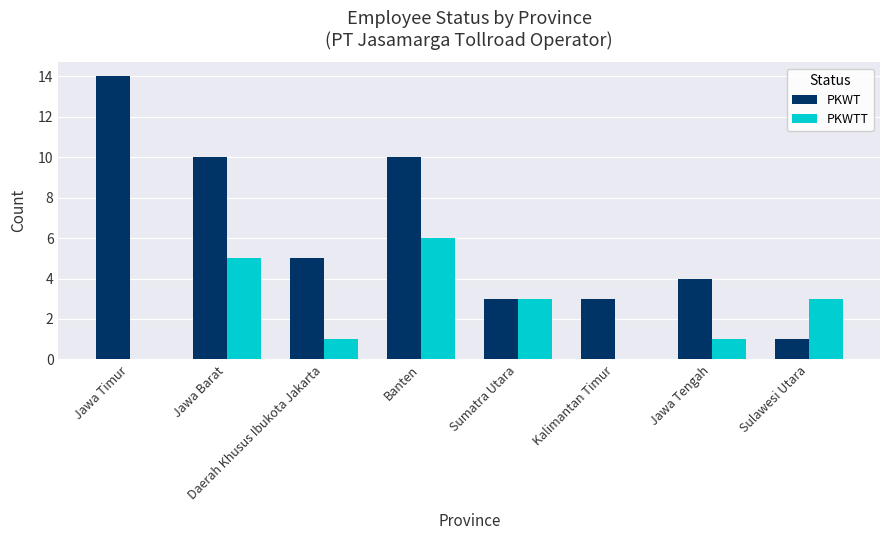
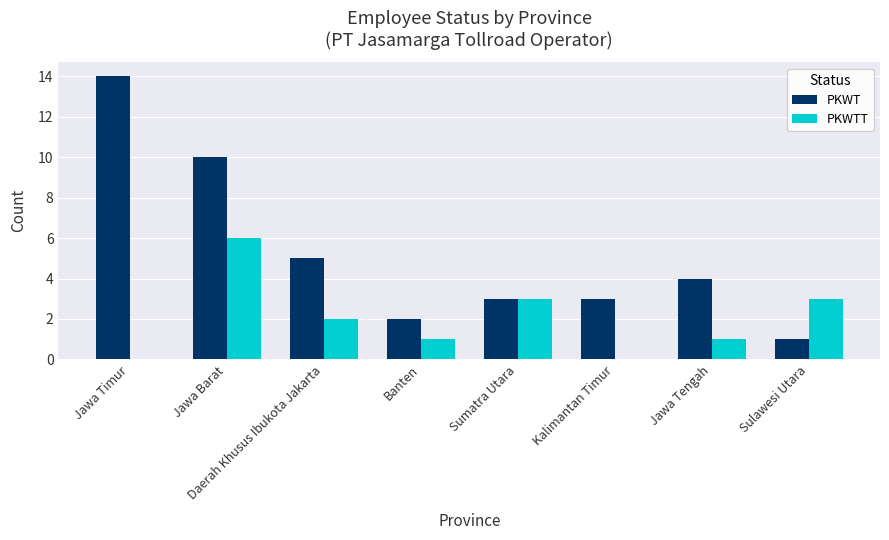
  {
    "PKWT": {
      "Jawa Timur": 14,
      "Jawa Barat": 10,
      "Daerah Khusus Ibukota Jakarta": 5,
-     "Banten": 10,
+     "Banten": 2,
      "Sumatra Utara": 3,
      "Kalimantan Timur": 3,
      "Jawa Tengah": 4,
      "Sulawesi Utara": 1
    },
    "PKWTT": {
      "Jawa Timur": 0,
-     "Jawa Barat": 5,
-     "Daerah Khusus Ibukota Jakarta": 1,
-     "Banten": 6,
+     "Jawa Barat": 6,
+     "Daerah Khusus Ibukota Jakarta": 2,
+     "Banten": 1,
      "Sumatra Utara": 3,
      "Kalimantan Timur": 0,
      "Jawa Tengah": 1,
      "Sulawesi Utara": 3
    }
  }
